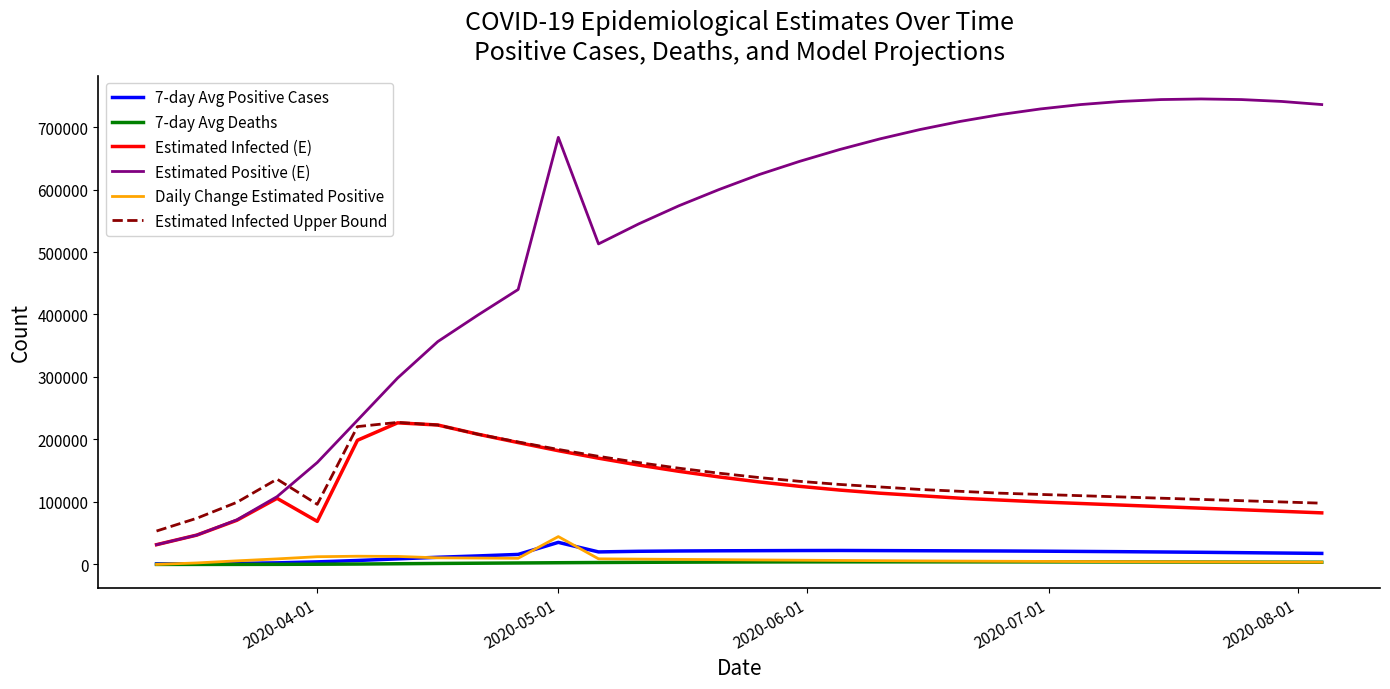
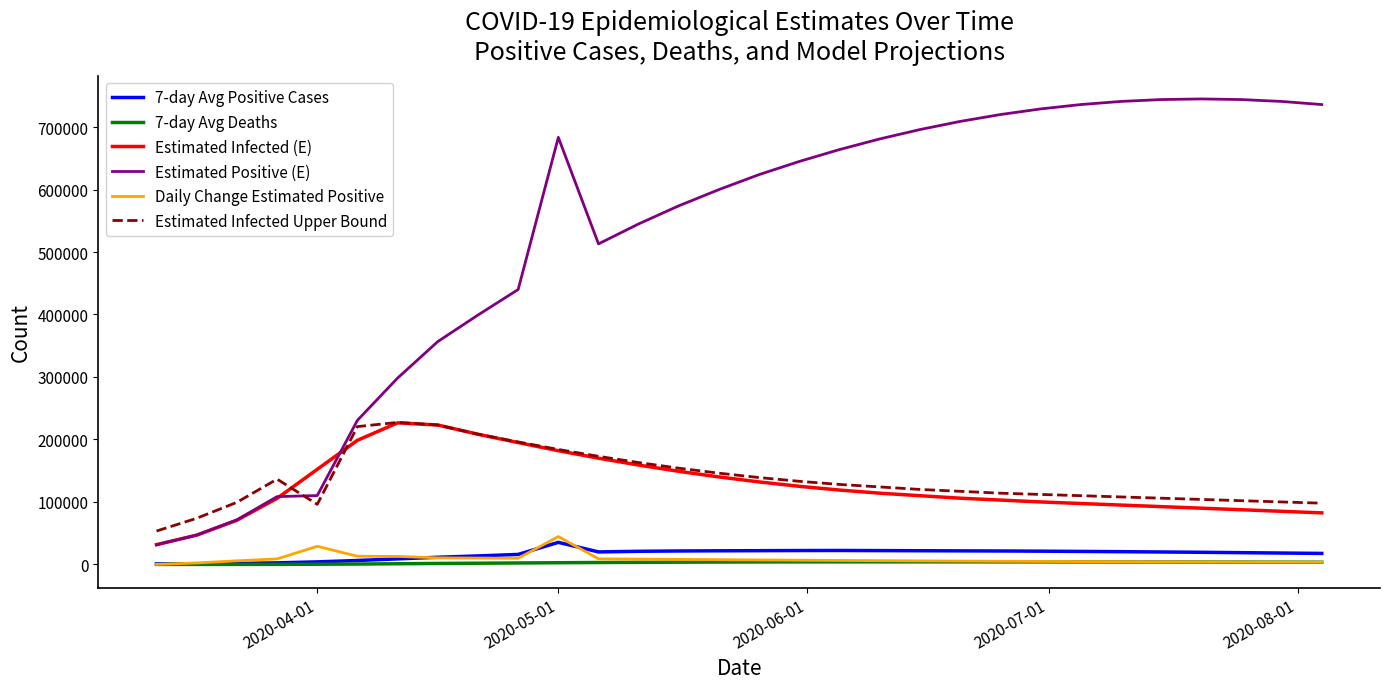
  {
    "7-day Avg Positive Cases": {
      "2020-05-01": 40000
    },
    "7-day Avg Deaths": {
      "2020-05-01": 0
    },
    "Estimated Infected (E)": {
-     "2020-04-01": 70000
+     "2020-04-01": 150000
    },
    "Estimated Positive (E)": {
-     "2020-04-01": 160000,
+     "2020-04-01": 110000,
      "2020-05-01": 680000
    },
    "Daily Change Estimated Positive": {
-     "2020-04-01": 10000,
+     "2020-04-01": 30000,
      "2020-05-01": 40000
    },
    "Estimated Infected Upper Bound": {
      "2020-04-01": 100000
    }
  }
